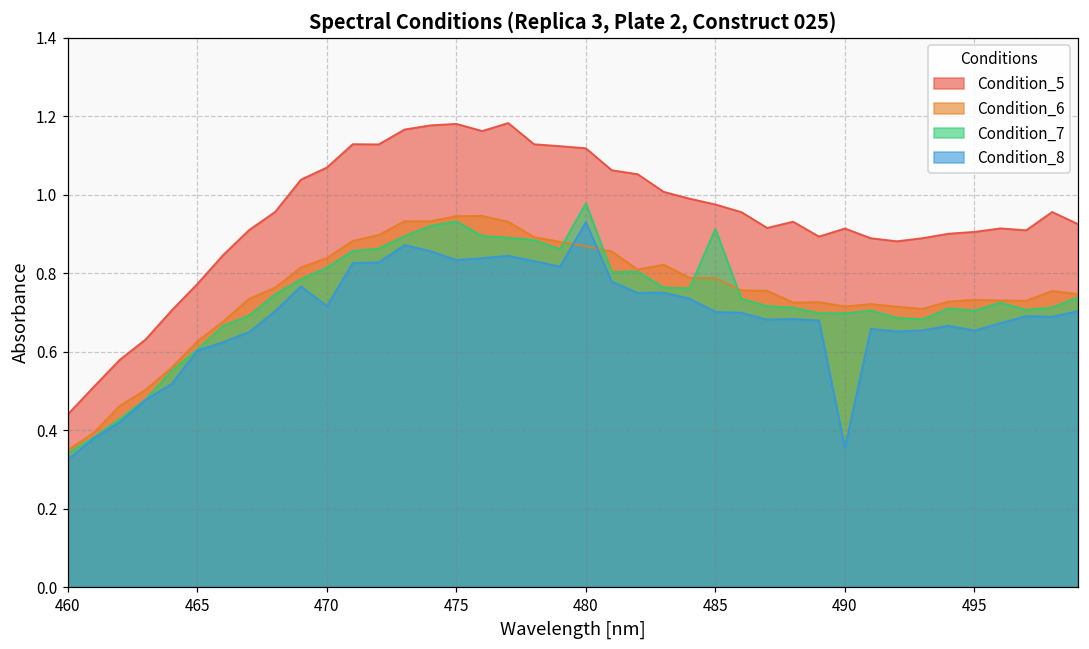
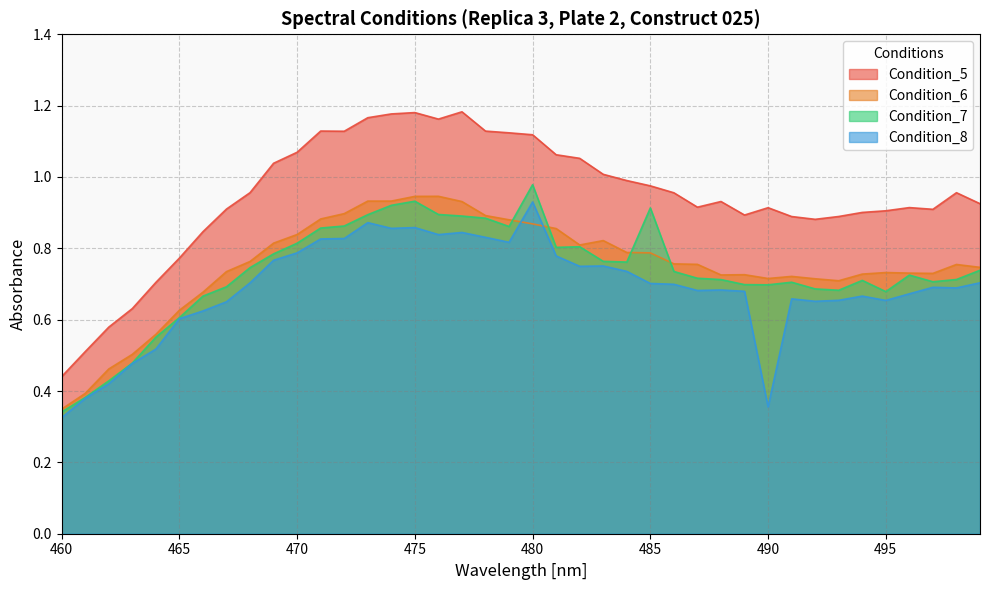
  {
    "Condition_7": {
      "460": 0.34,
      "470": 0.81,
      "475": 0.93,
      "480": 0.98,
      "485": 0.91,
      "490": 0.70,
-     "495": 0.70
+     "495": 0.68
    },
    "Condition_8": {
      "460": 0.33,
-     "470": 0.72,
-     "475": 0.83,
+     "470": 0.79,
+     "475": 0.86,
      "480": 0.93,
      "485": 0.70,
      "490": 0.36,
      "495": 0.65
    }
  }
